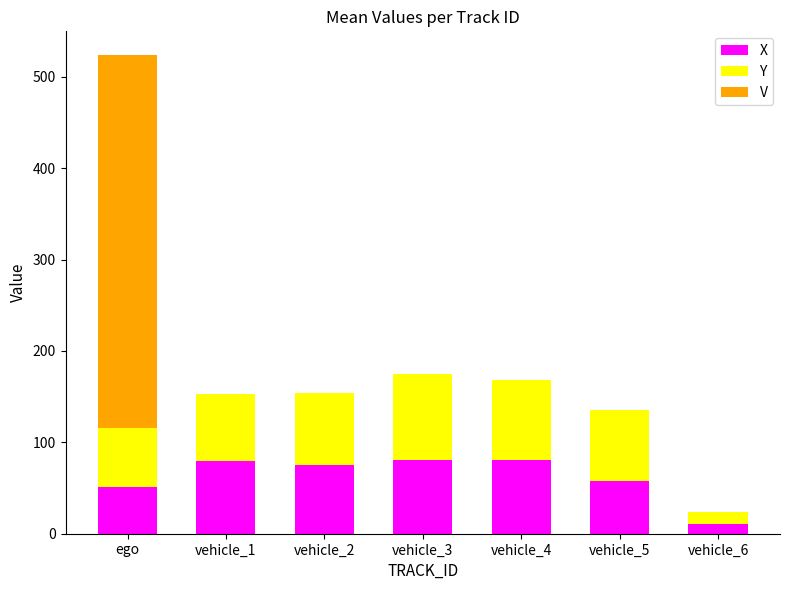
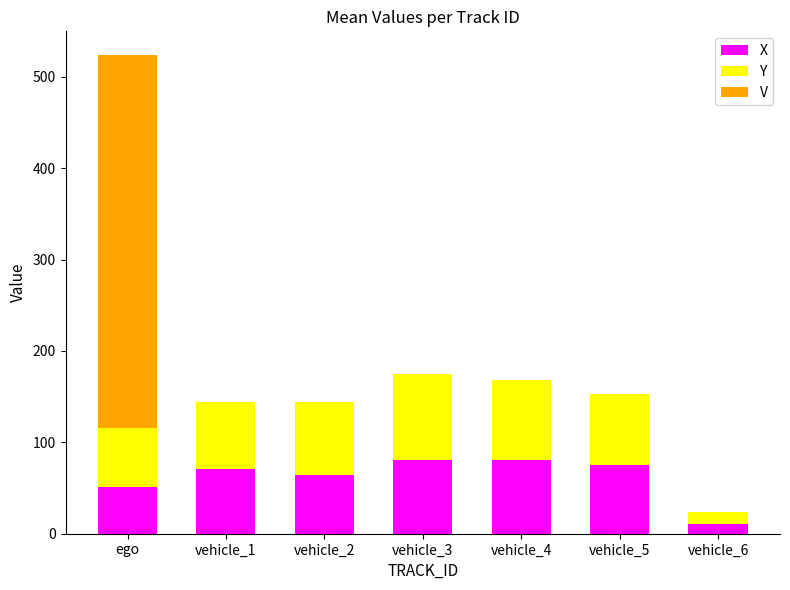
  {
    "X": {
      "ego": 50,
-     "vehicle_1": 80,
-     "vehicle_2": 70,
+     "vehicle_1": 70,
+     "vehicle_2": 60,
      "vehicle_3": 80,
      "vehicle_4": 80,
-     "vehicle_5": 60,
+     "vehicle_5": 70,
      "vehicle_6": 10
    },
    "Y": {
      "ego": 60,
      "vehicle_1": 70,
      "vehicle_2": 80,
      "vehicle_3": 90,
      "vehicle_4": 90,
      "vehicle_5": 80,
      "vehicle_6": 10
    },
    "V": {
      "ego": 410,
      "vehicle_1": 0,
      "vehicle_2": 0,
      "vehicle_3": 0,
      "vehicle_4": 0,
      "vehicle_5": 0,
      "vehicle_6": 0
    }
  }
